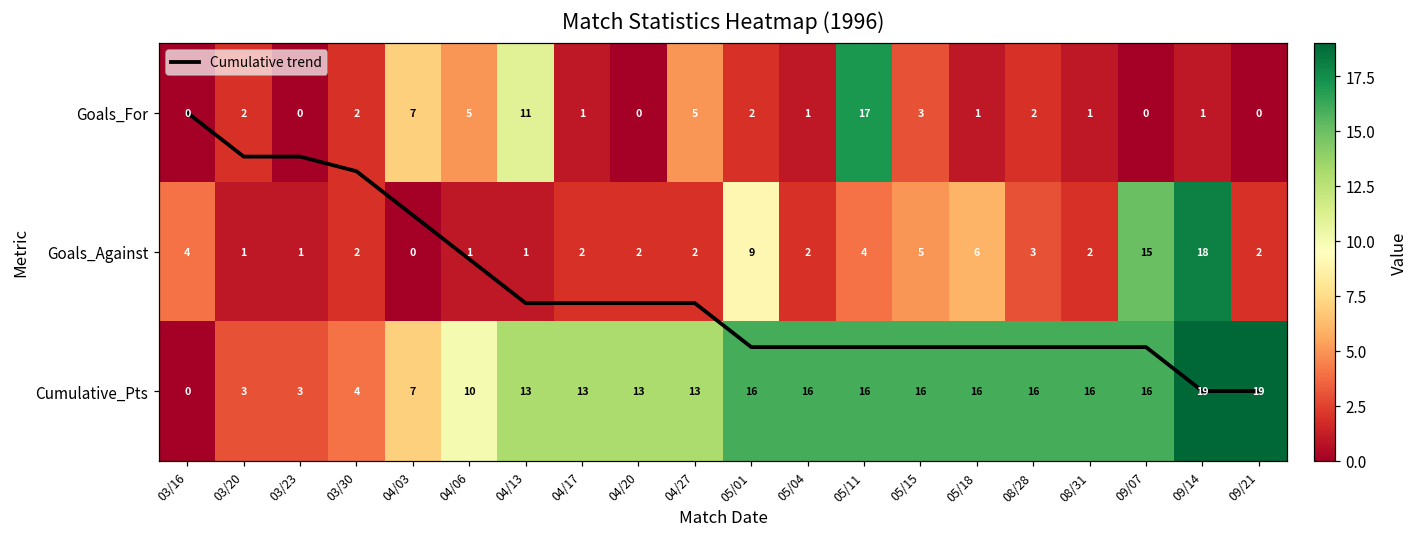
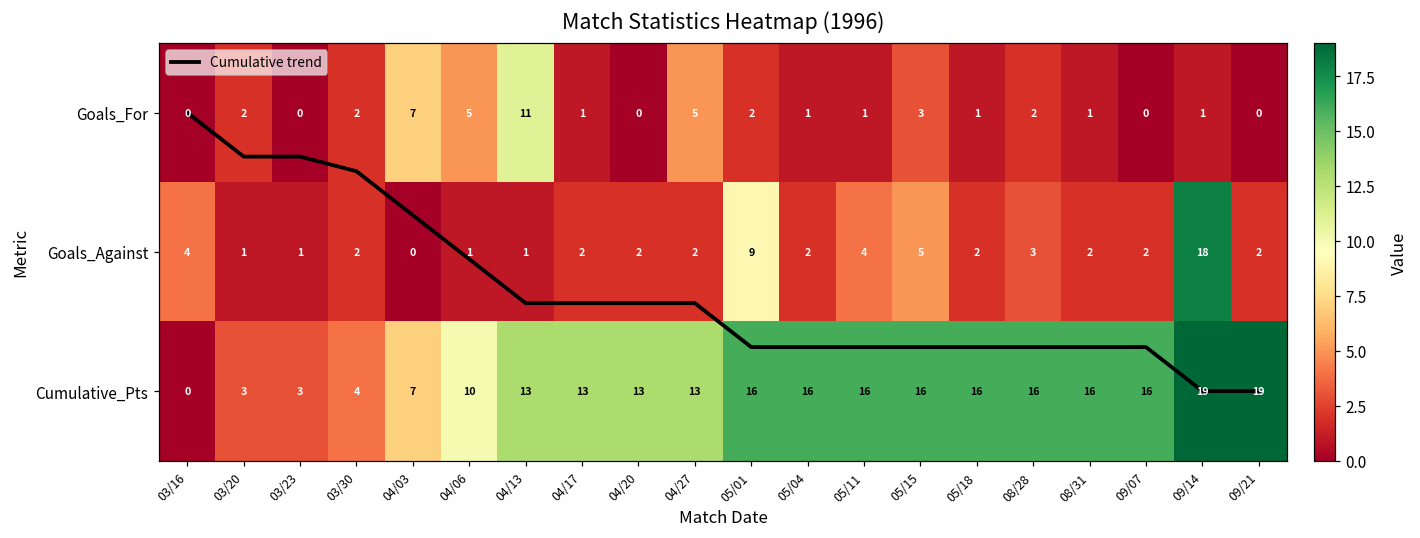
  {
    "Goals_For": {
      "03/20": 2,
      "03/23": 0,
      "03/30": 2,
      "04/03": 7,
      "04/06": 5,
      "04/13": 11,
      "04/17": 1,
      "04/20": 0,
      "04/27": 5,
      "05/01": 2,
      "05/04": 1,
-     "05/11": 17,
+     "05/11": 1,
      "05/15": 3,
      "05/18": 1,
      "08/28": 2,
      "08/31": 1,
      "09/07": 0,
      "09/14": 1,
      "09/21": 0
    },
    "Goals_Against": {
      "03/16": 4,
      "03/20": 1,
      "03/23": 1,
      "03/30": 2,
      "04/03": 0,
      "04/13": 1,
      "04/17": 2,
      "04/20": 2,
      "04/27": 2,
      "05/01": 9,
      "05/04": 2,
      "05/11": 4,
      "05/15": 5,
-     "05/18": 6,
+     "05/18": 2,
      "08/28": 3,
      "08/31": 2,
-     "09/07": 15,
+     "09/07": 2,
      "09/14": 18,
      "09/21": 2
    },
    "Cumulative_Pts": {
      "03/16": 0,
      "03/20": 3,
      "03/23": 3,
      "03/30": 4,
      "04/03": 7,
      "04/06": 10,
      "04/13": 13,
      "04/17": 13,
      "04/20": 13,
      "04/27": 13,
      "05/01": 16,
      "05/04": 16,
      "05/11": 16,
      "05/15": 16,
      "05/18": 16,
      "08/28": 16,
      "08/31": 16,
      "09/07": 16
    }
  }
